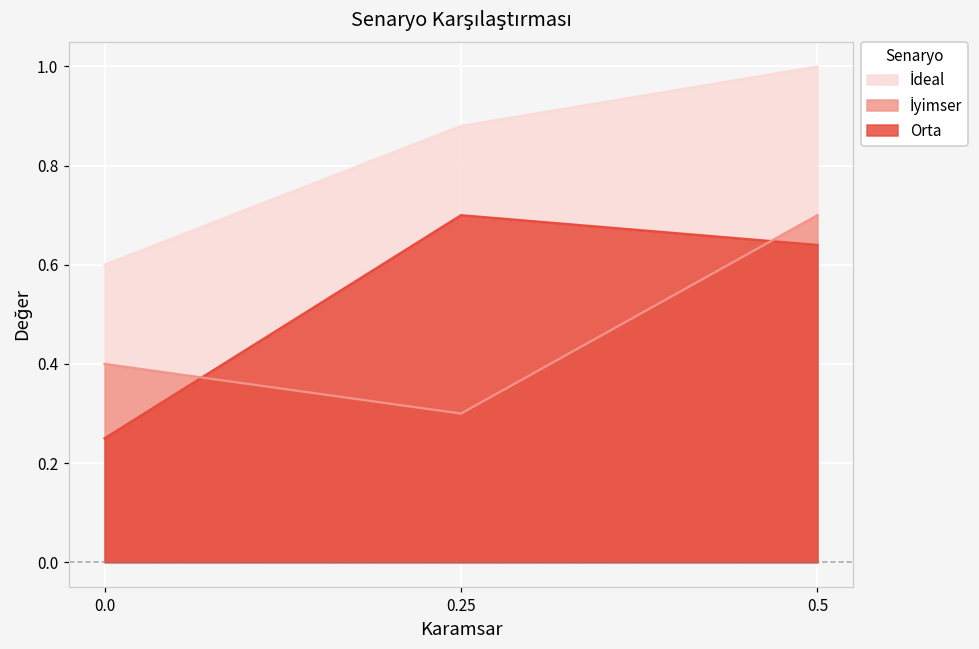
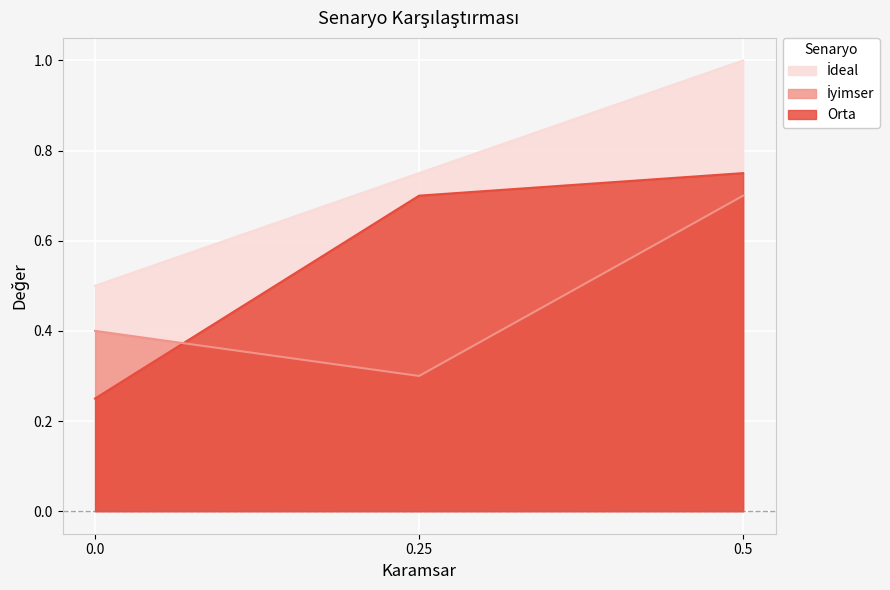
  {
    "İdeal": {
-     "0.0": 0.6,
-     "0.25": 0.88,
+     "0.0": 0.5,
+     "0.25": 0.75,
      "0.5": 1.00
    },
    "İyimser": {
      "0.0": 0.40,
      "0.25": 0.30,
      "0.5": 0.70
    },
    "Orta": {
      "0.0": 0.25,
      "0.25": 0.70,
-     "0.5": 0.64
+     "0.5": 0.75
    }
  }
